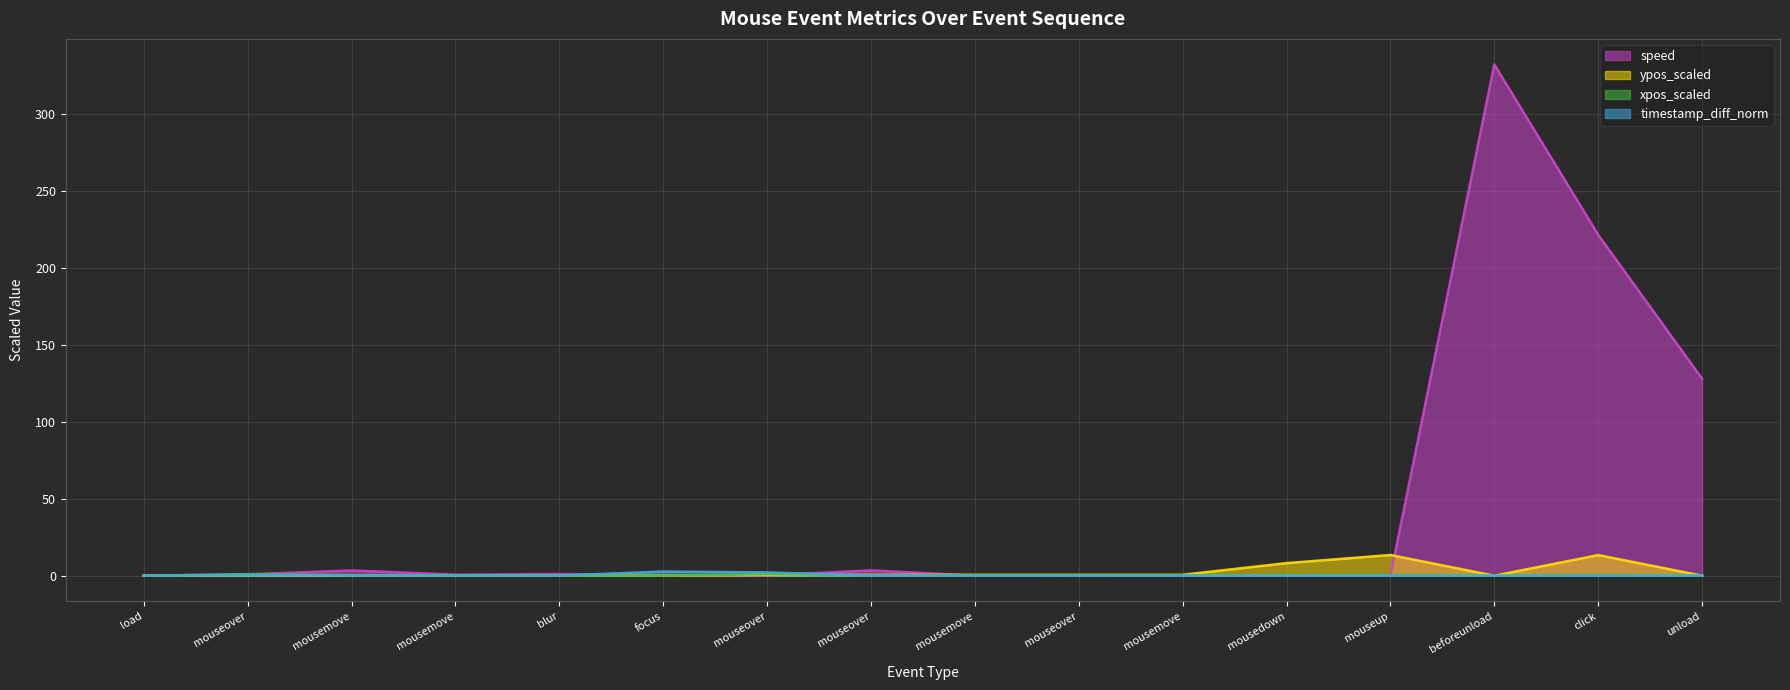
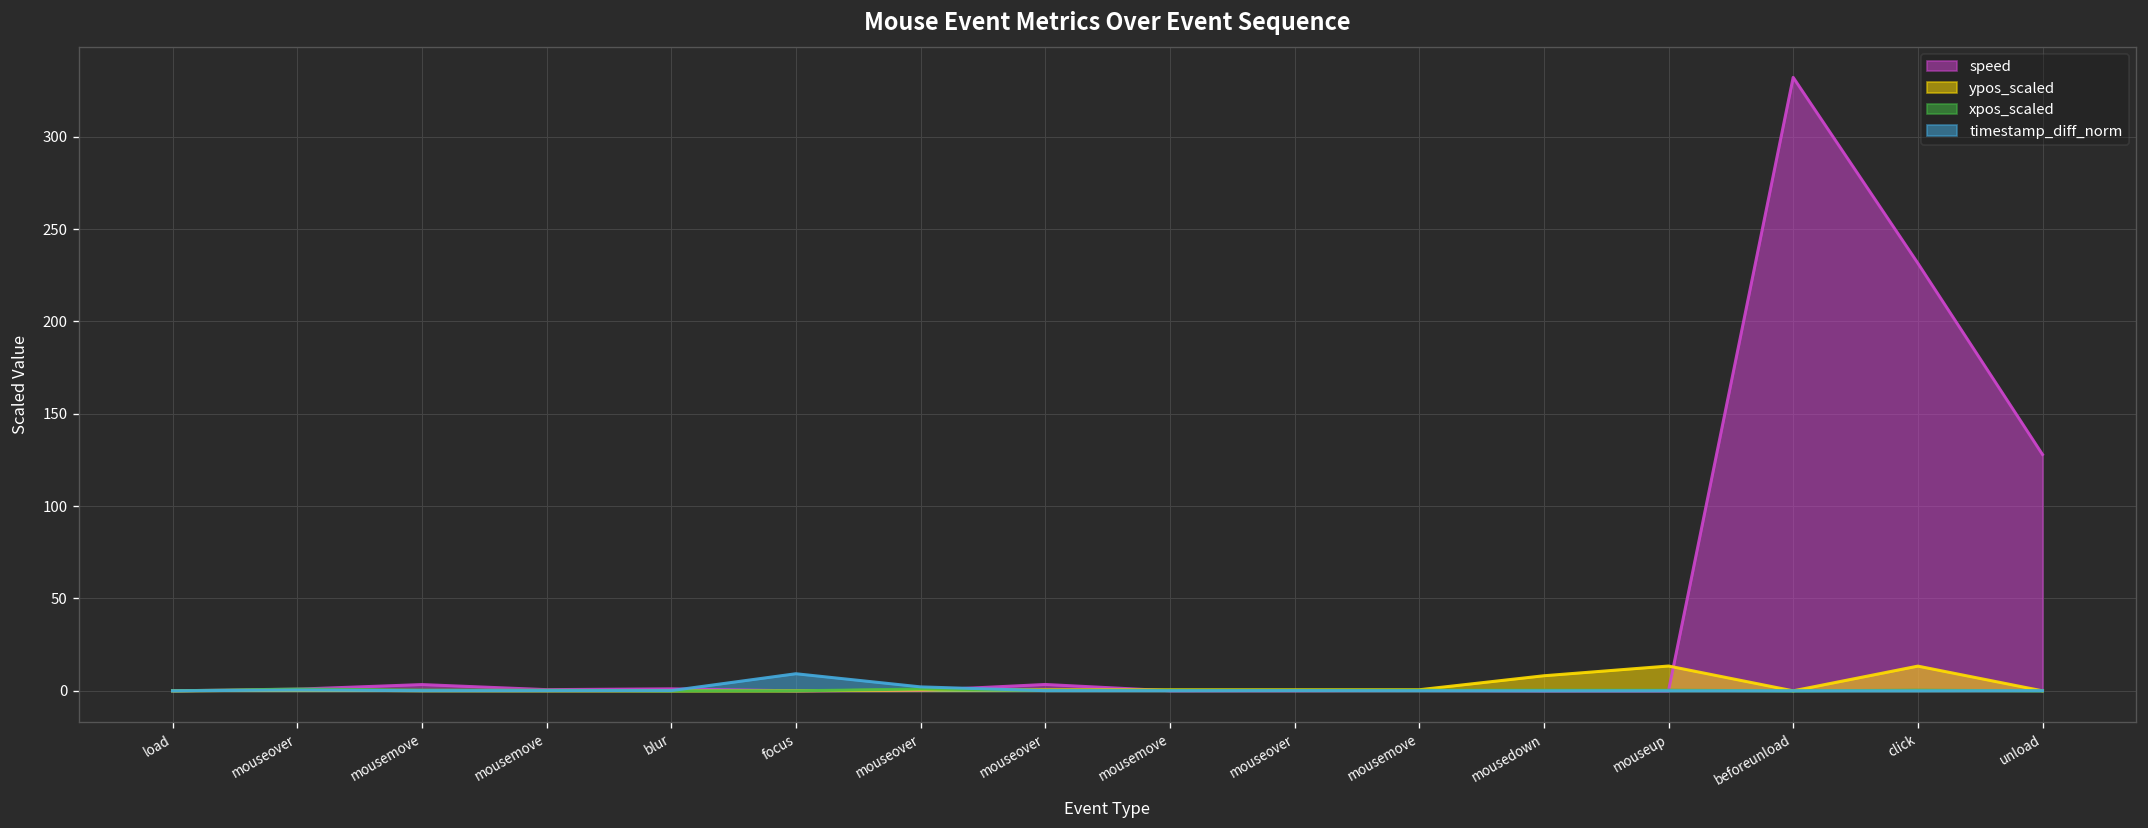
  {
    "speed": {
      "beforeunload": 332,
-     "click": 221,
+     "click": 232,
      "unload": 128
    },
    "ypos_scaled": {
      "mousedown": 8,
      "mouseup": 13,
      "click": 13
    },
    "timestamp_diff_norm": {
-     "focus": 3
+     "focus": 9
    }
  }
